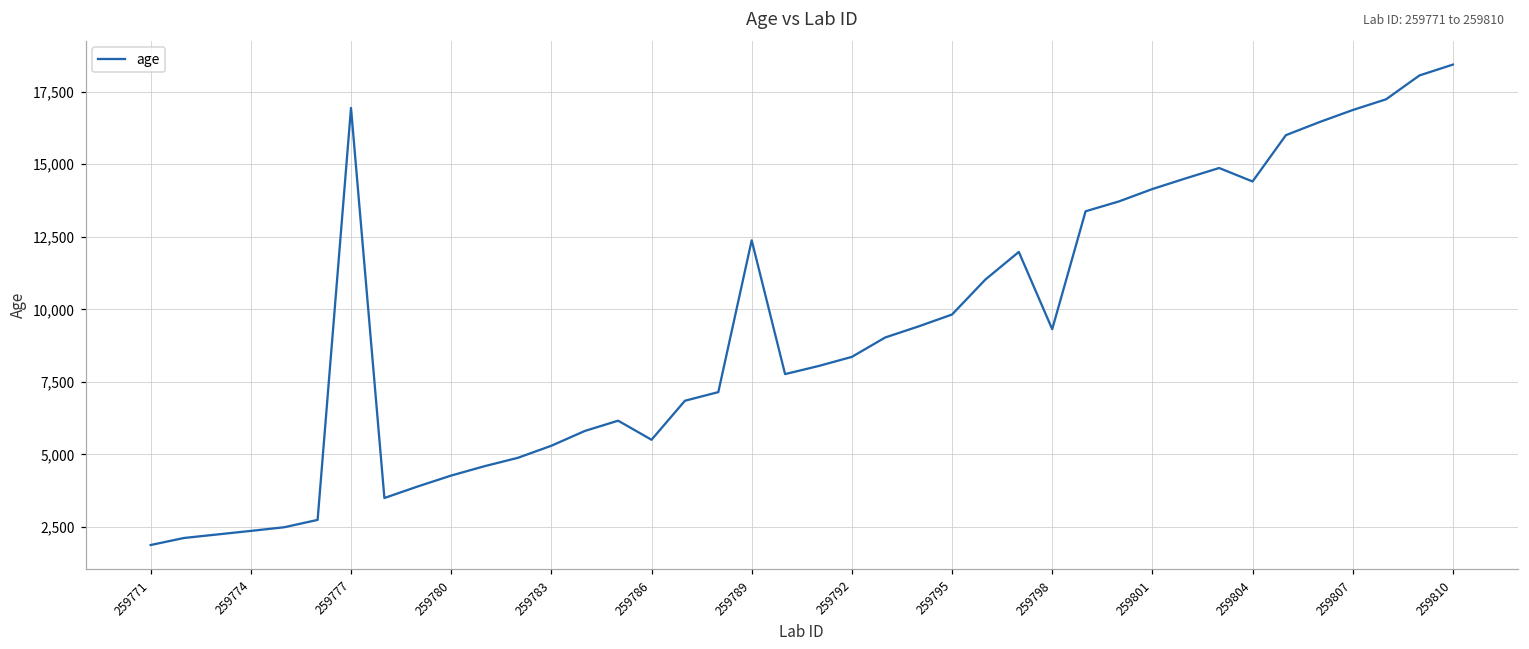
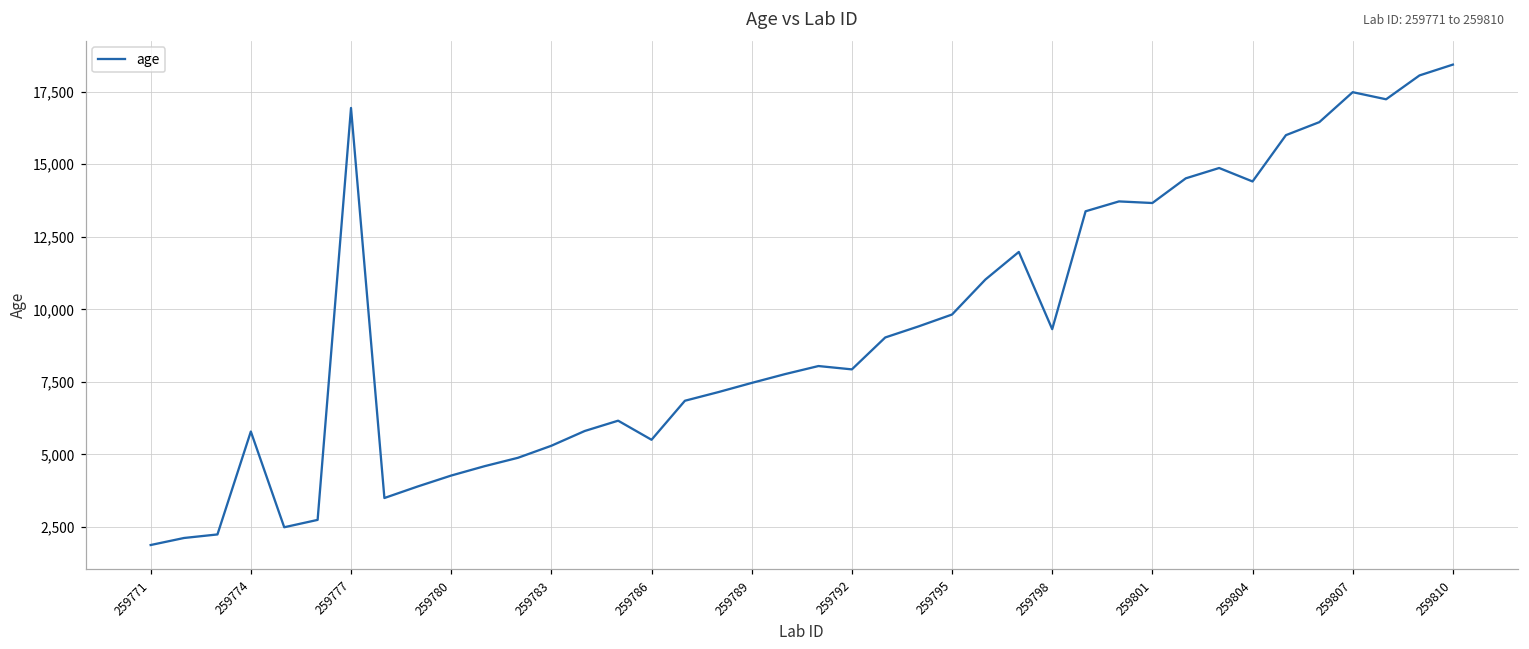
  {
    "259771": "1,900",
-   "259774": "2,400",
+   "259774": "5,800",
    "259777": "16,900",
    "259780": "4,300",
    "259783": "5,300",
    "259786": "5,500",
-   "259789": "12,400",
-   "259792": "8,400",
+   "259789": "7,500",
+   "259792": "7,900",
    "259795": "9,800",
    "259798": "9,300",
-   "259801": "14,100",
+   "259801": "13,700",
    "259804": "14,400",
-   "259807": "16,900",
+   "259807": "17,500",
    "259810": "18,400"
  }
